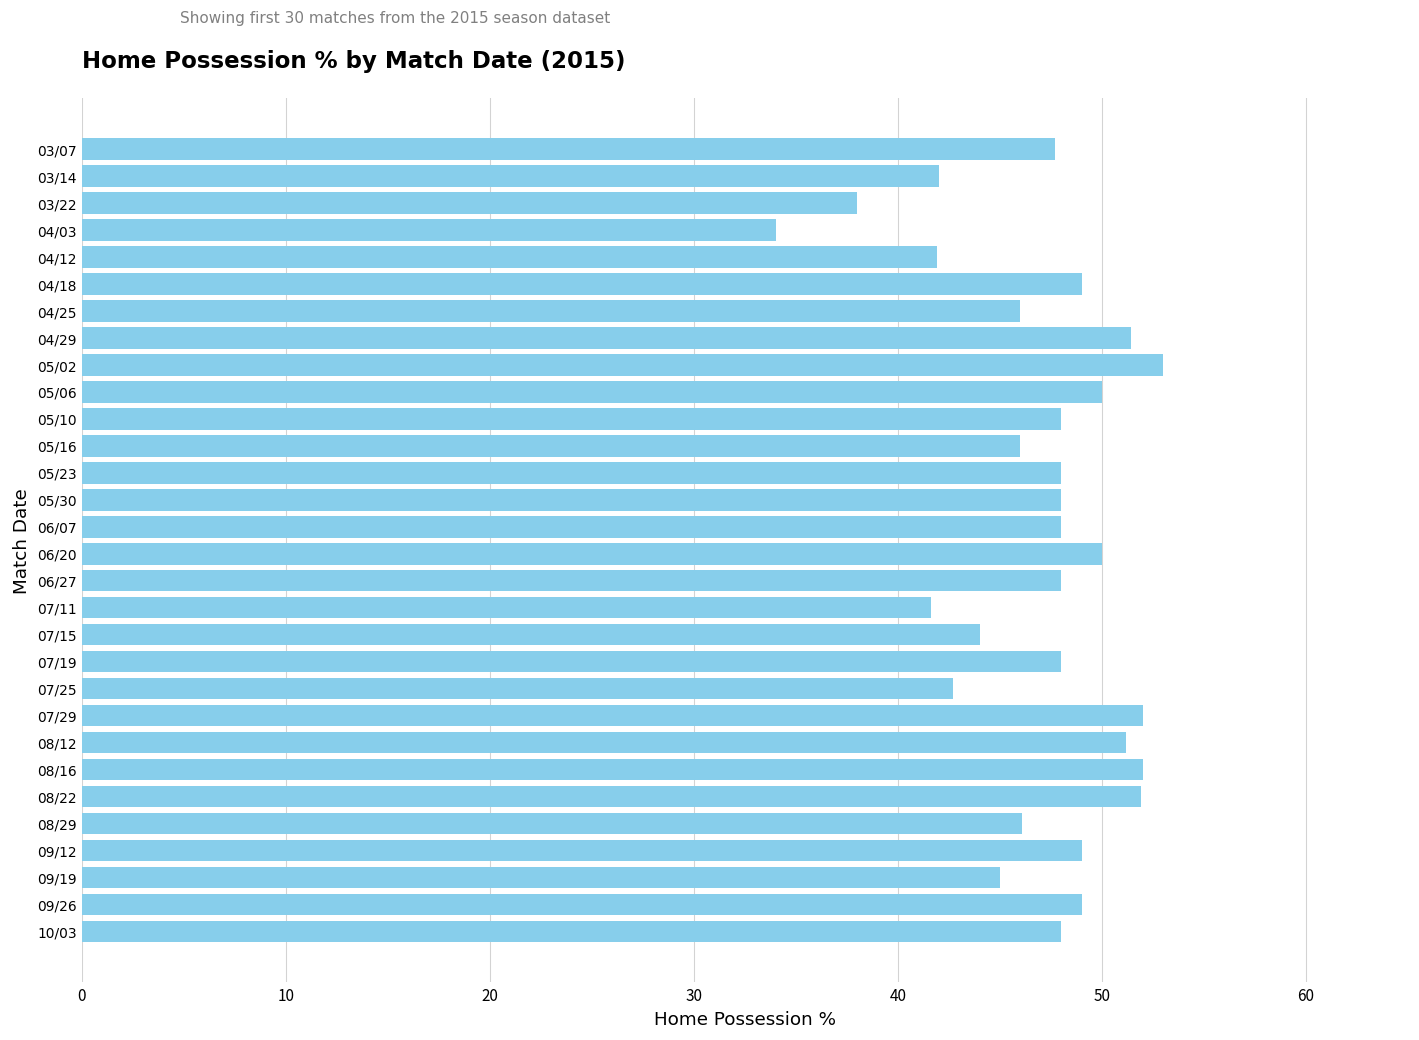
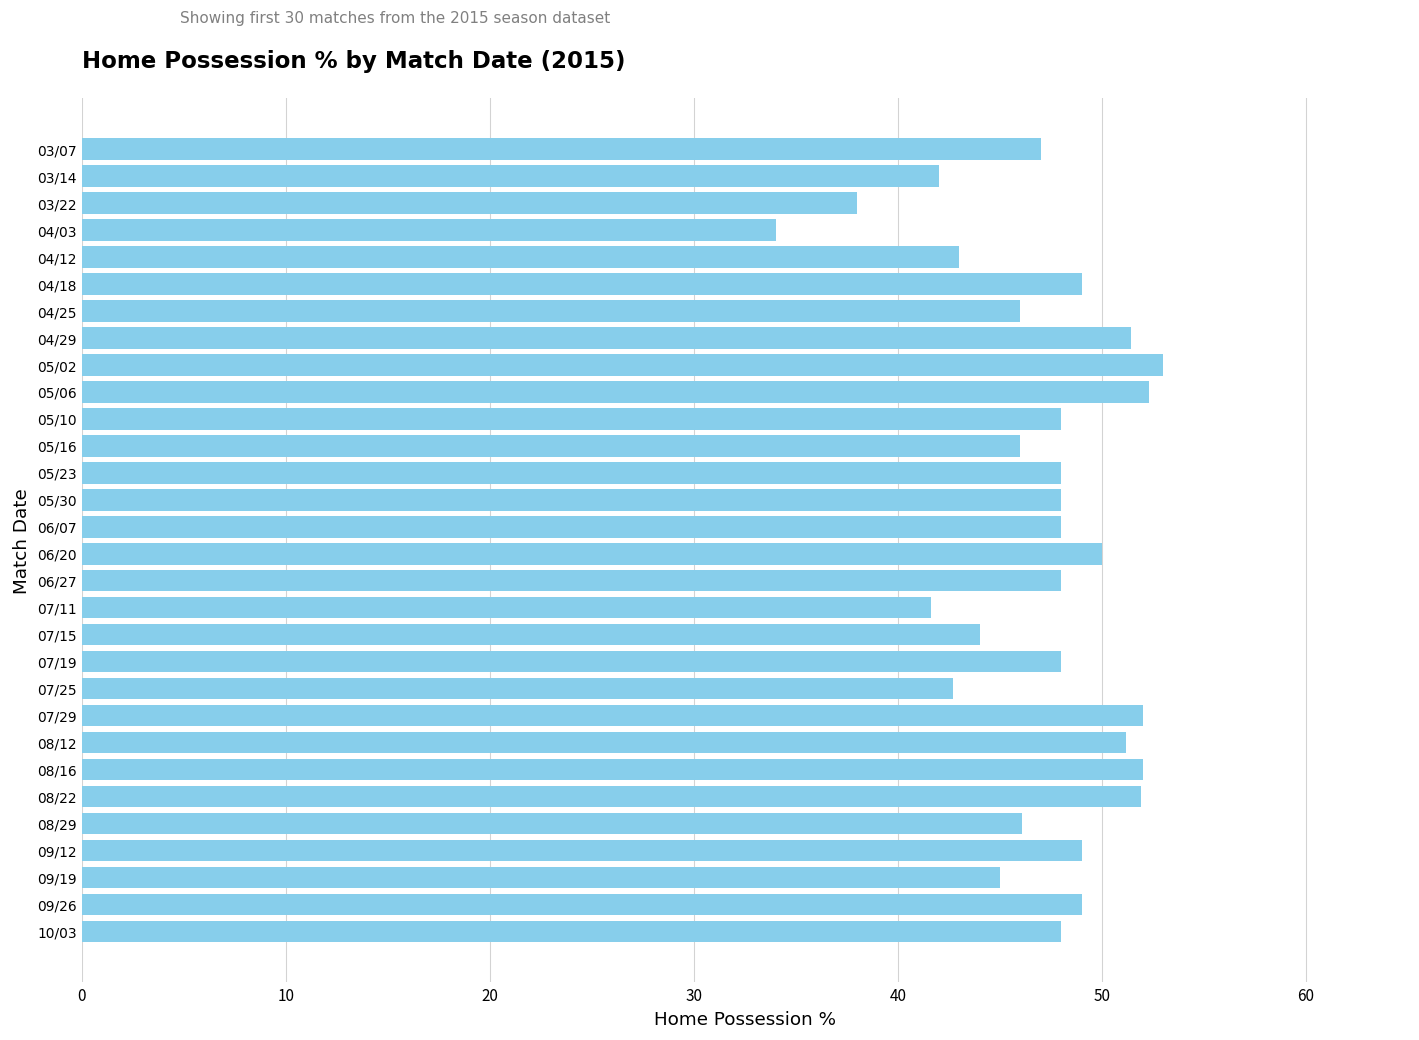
  {
-   "03/07": 47.7,
+   "03/07": 47.0,
    "03/14": 42.0,
    "03/22": 38.0,
    "04/03": 34.0,
-   "04/12": 41.9,
+   "04/12": 43.0,
    "04/18": 49.0,
    "04/25": 46.0,
    "04/29": 51.4,
    "05/02": 53.0,
-   "05/06": 50.0,
+   "05/06": 52.3,
    "05/10": 48.0,
    "05/16": 46.0,
    "05/23": 48.0,
    "05/30": 48.0,
    "06/07": 48.0,
    "06/20": 50.0,
    "06/27": 48.0,
    "07/11": 41.6,
    "07/15": 44.0,
    "07/19": 48.0,
    "07/25": 42.7,
    "07/29": 52.0,
    "08/12": 51.2,
    "08/16": 52.0,
    "08/22": 51.9,
    "08/29": 46.1,
    "09/12": 49.0,
    "09/19": 45.0,
    "09/26": 49.0,
    "10/03": 48.0
  }
